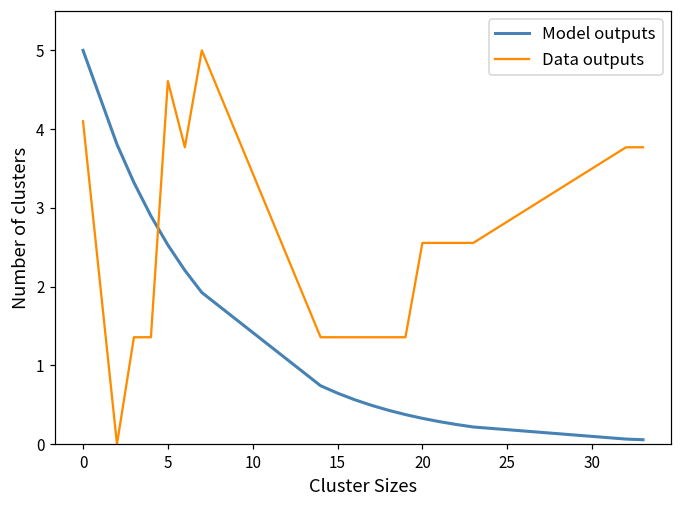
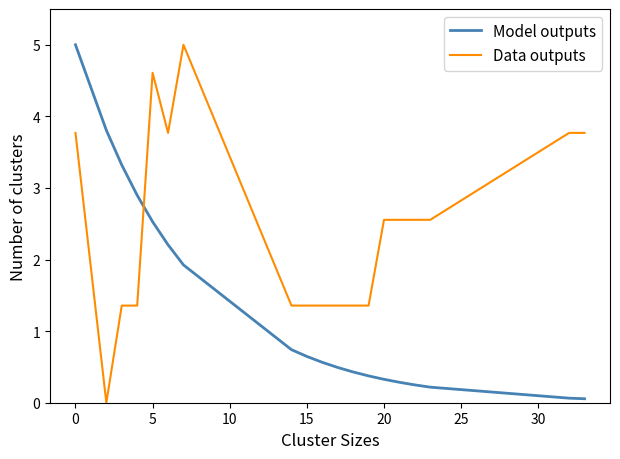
  {
    "Model outputs": {
      "0": 5.0,
      "5": 2.5,
      "15": 0.6,
      "20": 0.3
    },
    "Data outputs": {
-     "0": 4.1,
+     "0": 3.8,
      "5": 4.6,
      "15": 1.4,
      "20": 2.6
    }
  }
